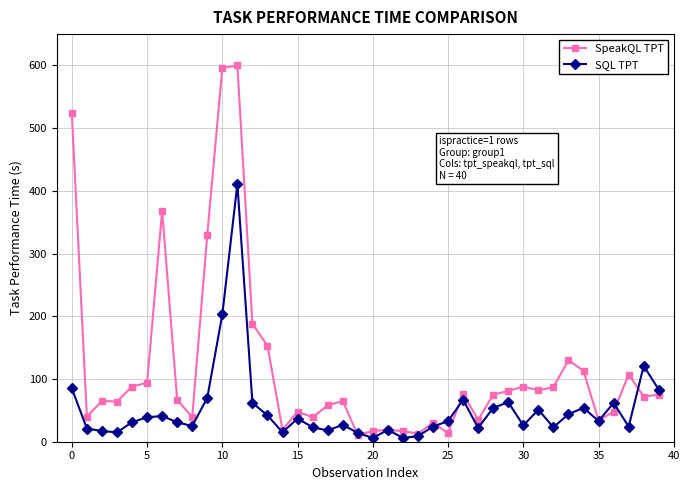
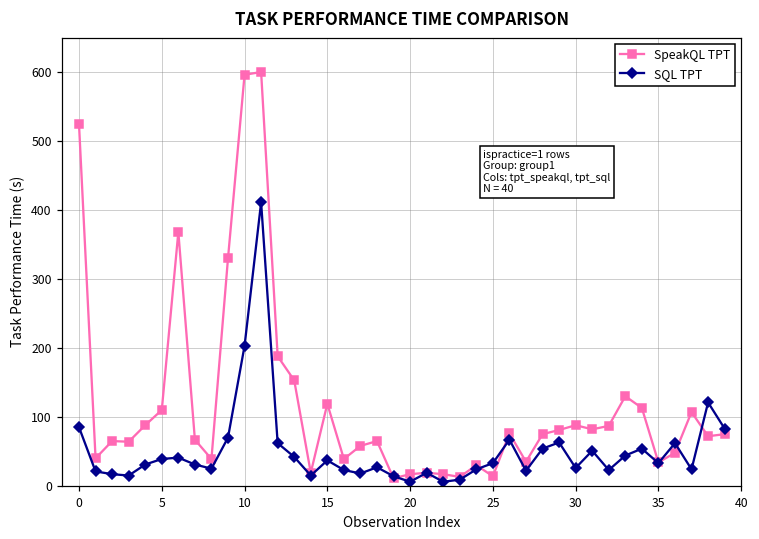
  {
    "SpeakQL TPT": {
      "0": 520,
-     "5": 90,
+     "5": 110,
      "10": 600,
-     "15": 50,
+     "15": 120,
      "20": 20,
      "25": 10,
      "30": 90
    },
    "SQL TPT": {
      "0": 90,
      "5": 40,
      "10": 200,
      "15": 40,
      "20": 10,
      "25": 30,
      "30": 30
    }
  }
